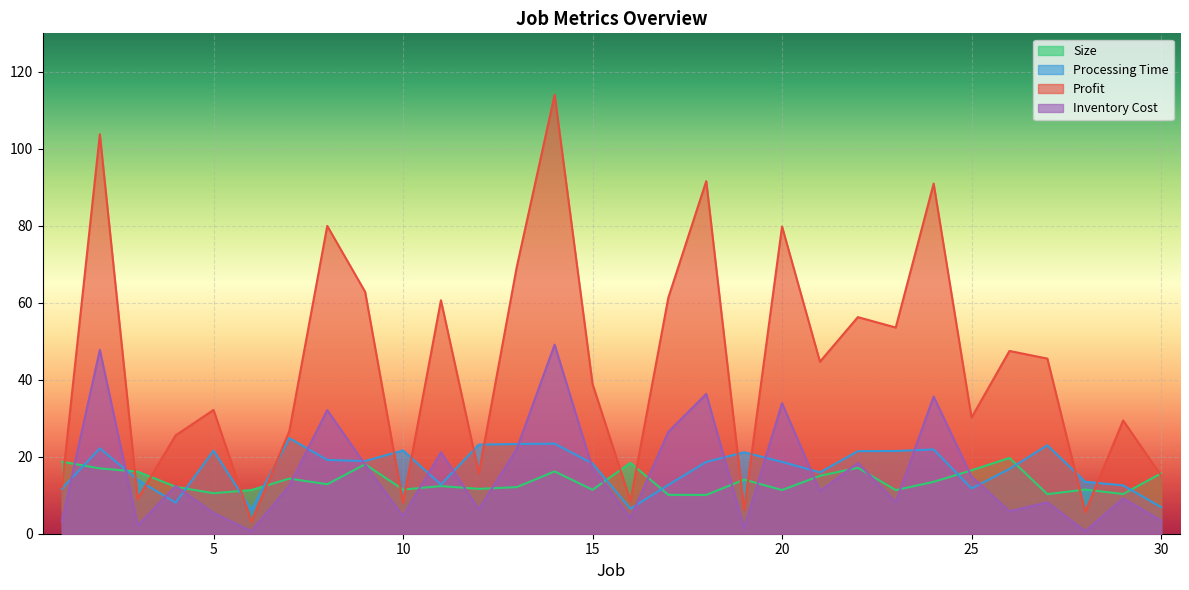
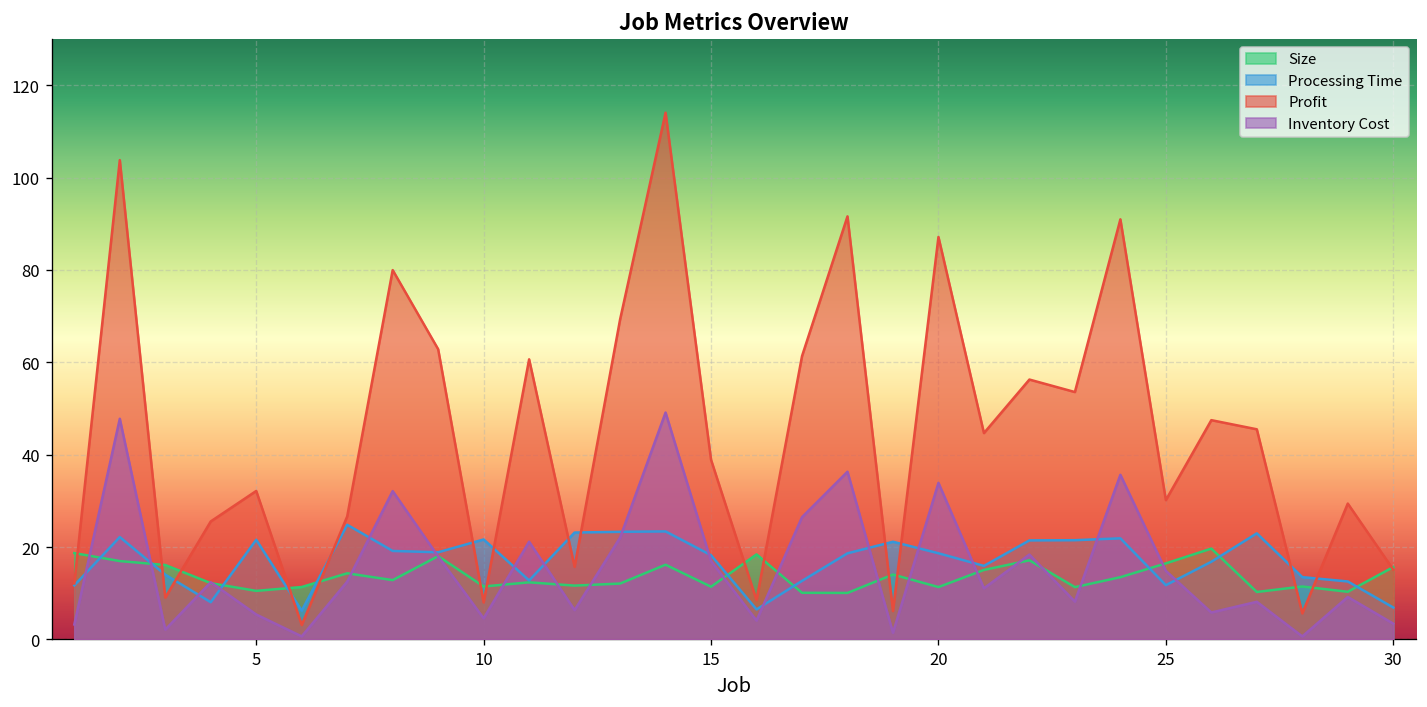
  {
    "Size": {
      "5": 11,
      "10": 11,
      "15": 11,
      "20": 11,
      "25": 16
    },
    "Processing Time": {
      "5": 22,
      "10": 22,
      "15": 18,
      "20": 19,
      "25": 12,
      "30": 7
    },
    "Profit": {
      "5": 32,
      "10": 8,
      "15": 39,
-     "20": 80,
+     "20": 87,
      "25": 30
    },
    "Inventory Cost": {
      "5": 5,
      "10": 5,
      "15": 17,
      "20": 34,
      "25": 15,
      "30": 3
    }
  }
